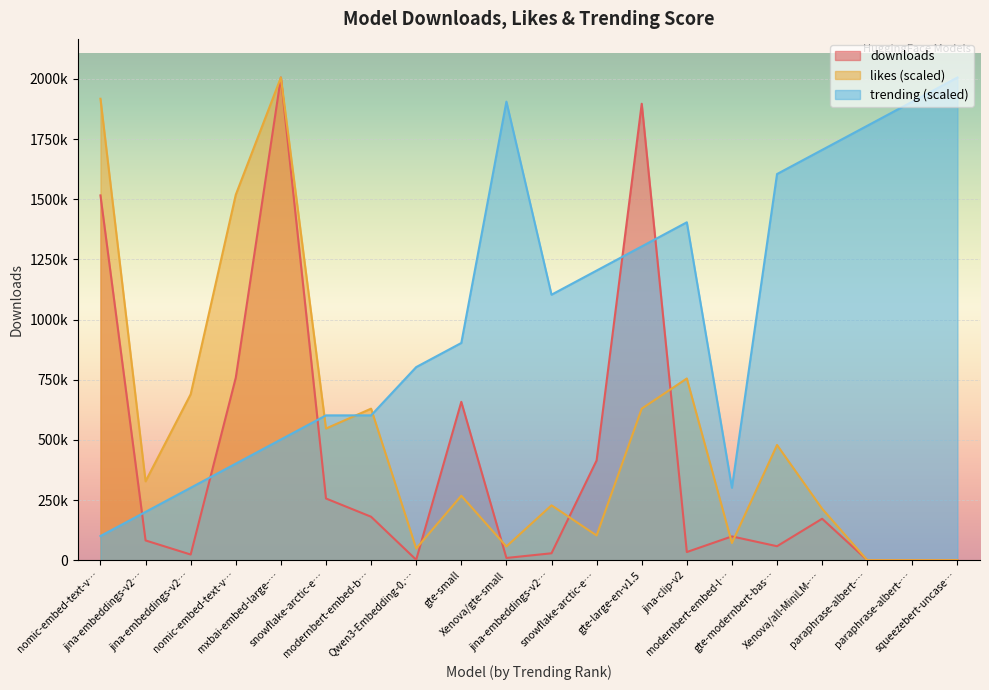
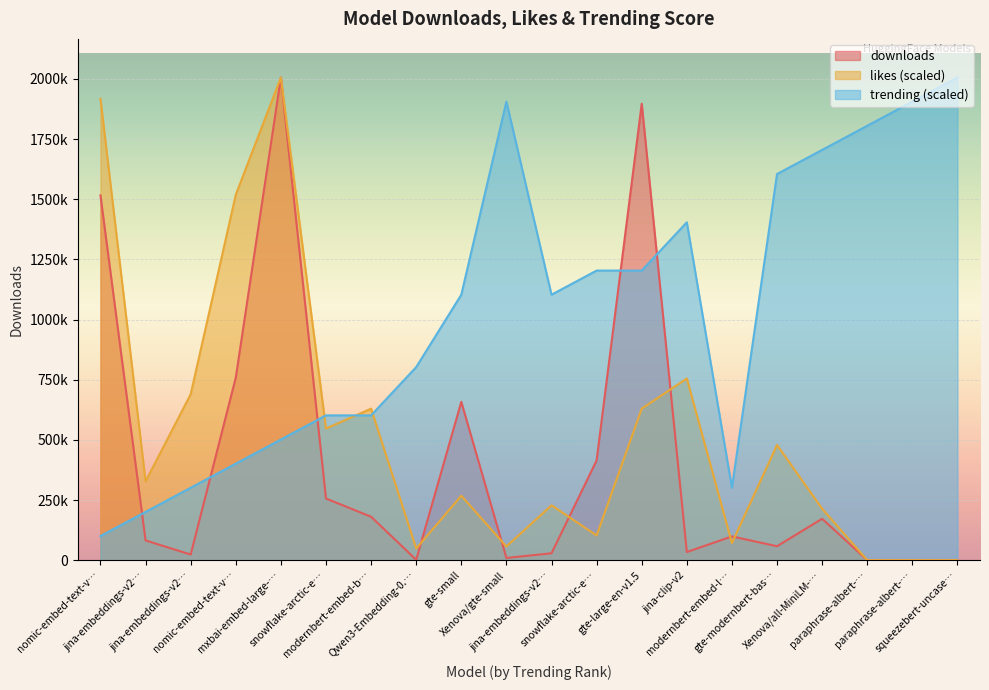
  {
    "downloads": {
      "modernbert-embed-b…": 180000,
      "Qwen3-Embedding-0.…": 0,
      "gte-small": 660000,
      "Xenova/gte-small": 10000,
      "gte-large-en-v1.5": 1900000,
      "jina-clip-v2": 30000,
      "modernbert-embed-l…": 100000,
      "gte-modernbert-bas…": 60000,
      "Xenova/all-MiniLM-…": 170000
    },
    "likes (scaled)": {
      "modernbert-embed-b…": 630000,
      "Qwen3-Embedding-0.…": 50000,
      "gte-small": 270000,
      "Xenova/gte-small": 60000,
      "gte-large-en-v1.5": 630000,
      "jina-clip-v2": 760000,
      "modernbert-embed-l…": 70000,
      "gte-modernbert-bas…": 480000,
      "Xenova/all-MiniLM-…": 210000
    },
    "trending (scaled)": {
      "mxbai-embed-large-…": 500000,
      "modernbert-embed-b…": 600000,
      "Qwen3-Embedding-0.…": 800000,
-     "gte-small": 900000,
+     "gte-small": 1100000,
      "Xenova/gte-small": 1910000,
-     "gte-large-en-v1.5": 1300000,
+     "gte-large-en-v1.5": 1200000,
      "jina-clip-v2": 1400000,
      "modernbert-embed-l…": 300000,
      "gte-modernbert-bas…": 1600000,
      "Xenova/all-MiniLM-…": 1710000
    }
  }
